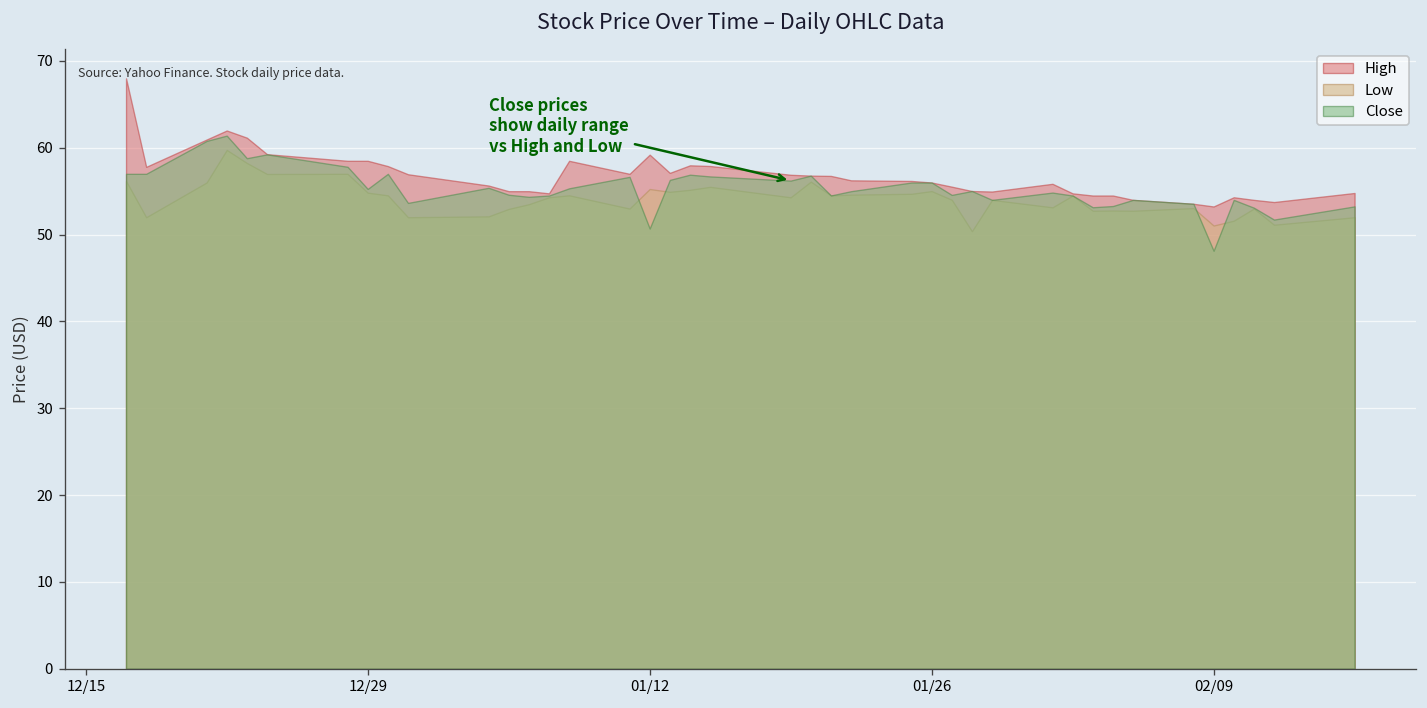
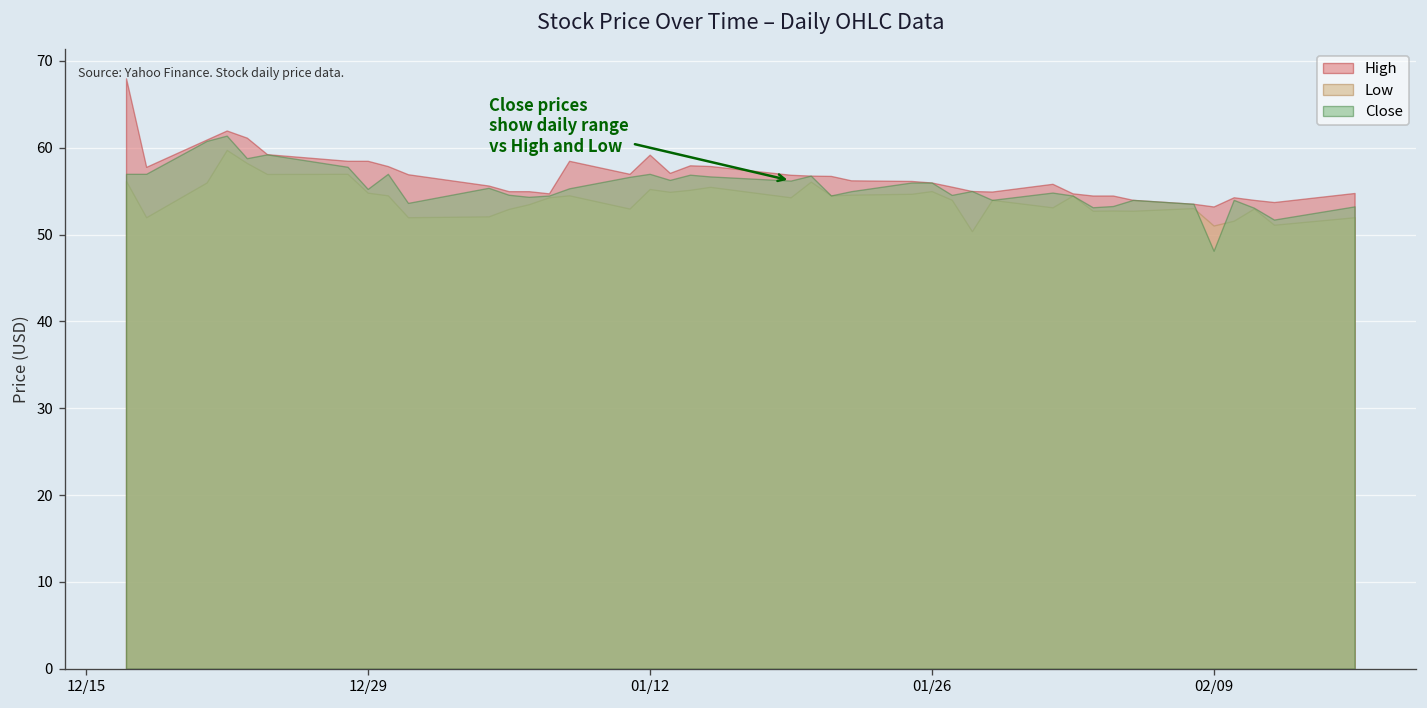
  {
    "Close": {
      "12/29": 55,
-     "01/12": 51,
+     "01/12": 57,
      "02/09": 48
    }
  }
